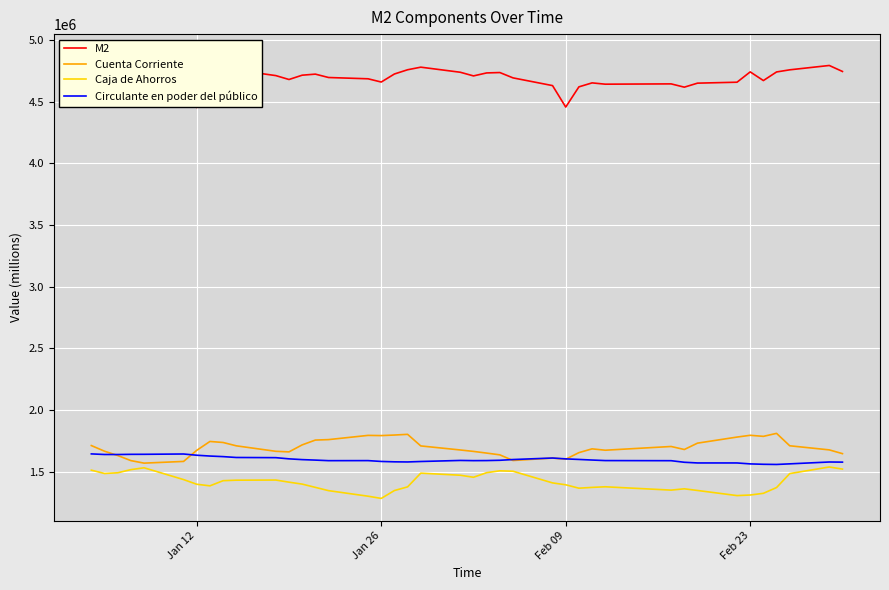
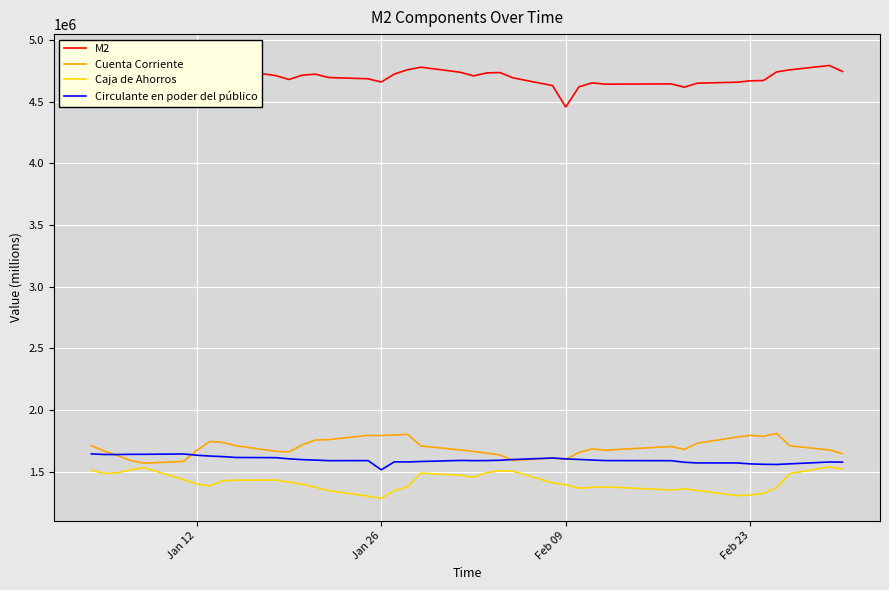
  {
    "M2": {
      "Jan 12": 4450000,
      "Jan 26": 4660000,
      "Feb 09": 4460000,
-     "Feb 23": 4740000
+     "Feb 23": 4670000
    },
    "Circulante en poder del público": {
      "Jan 12": 1630000,
-     "Jan 26": 1580000,
+     "Jan 26": 1520000,
      "Feb 23": 1560000
    }
  }
